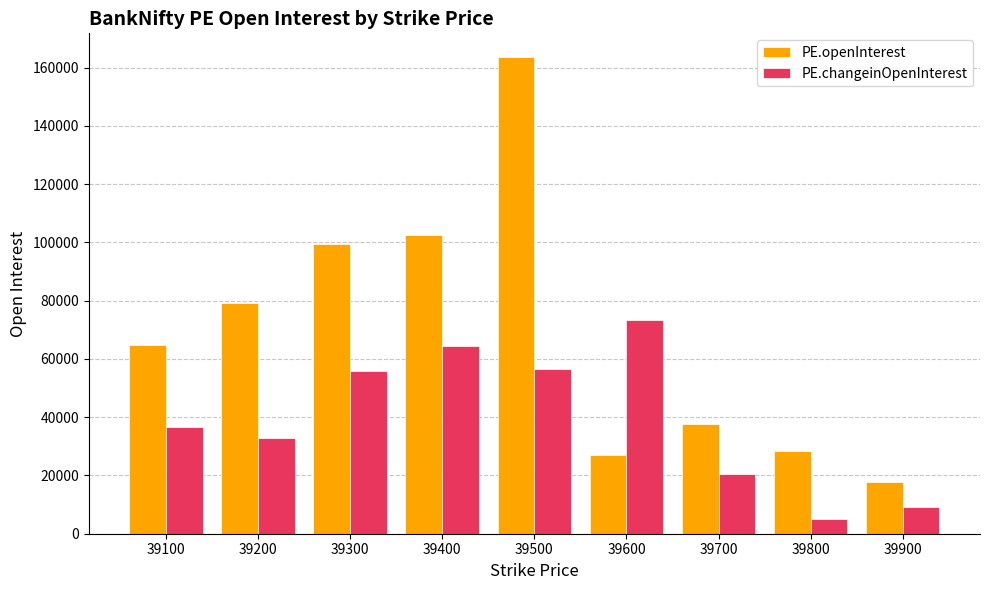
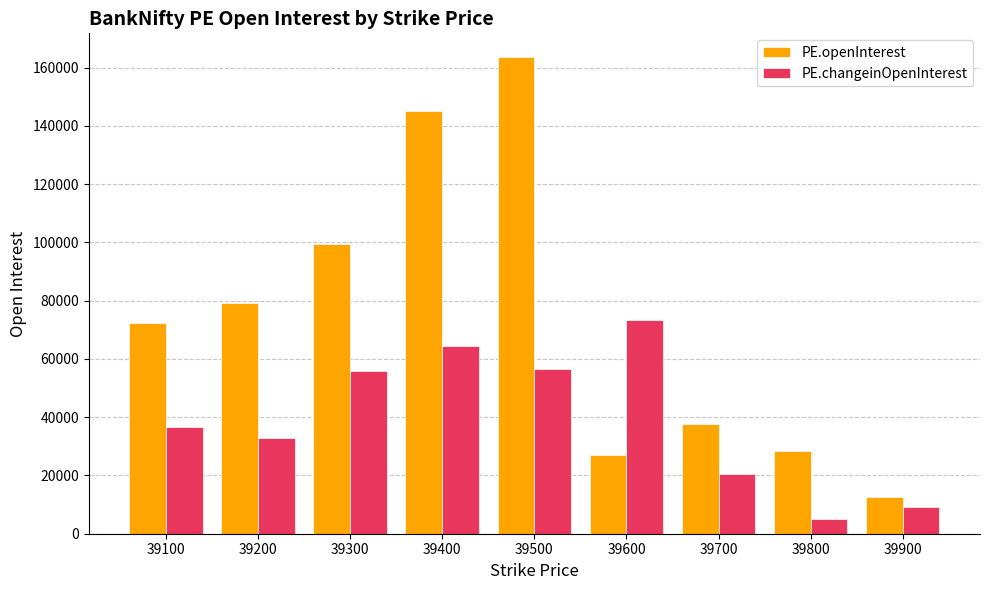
  {
    "PE.openInterest": {
-     "39100": 65000,
+     "39100": 72000,
      "39200": 79000,
      "39300": 100000,
-     "39400": 103000,
+     "39400": 145000,
      "39500": 164000,
      "39600": 27000,
      "39700": 38000,
      "39800": 28000,
-     "39900": 18000
+     "39900": 12000
    },
    "PE.changeinOpenInterest": {
      "39100": 36000,
      "39200": 33000,
      "39300": 56000,
      "39400": 64000,
      "39500": 57000,
      "39600": 73000,
      "39700": 21000,
      "39800": 5000,
      "39900": 9000
    }
  }
